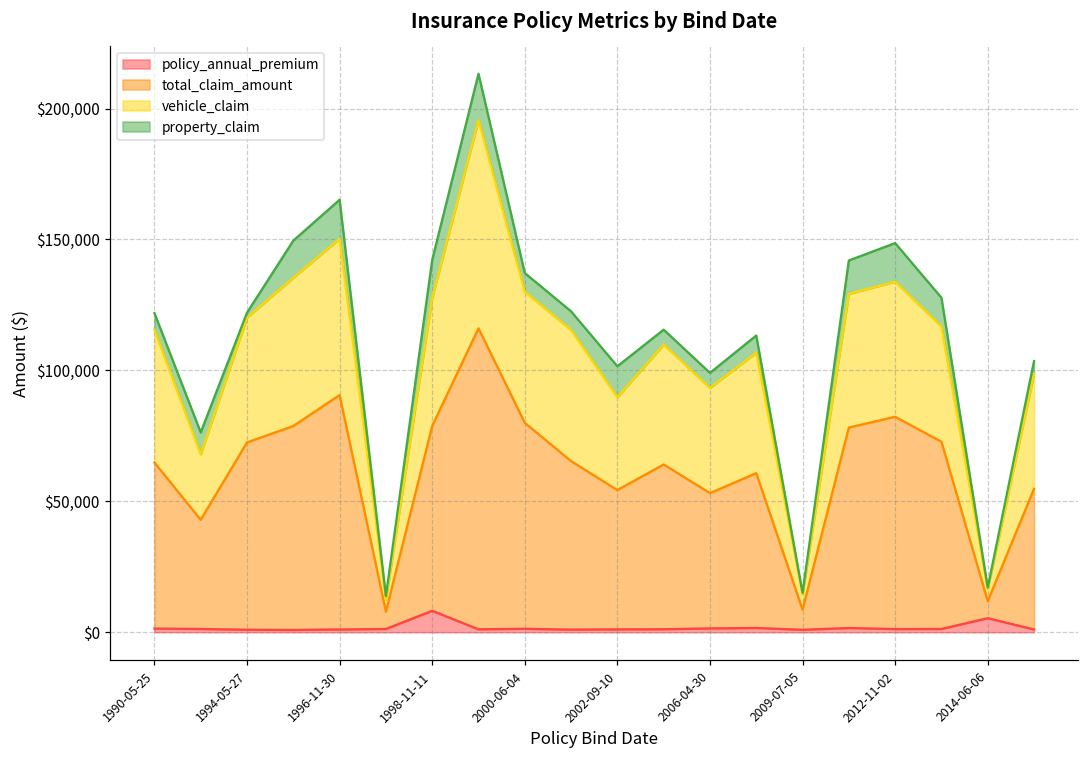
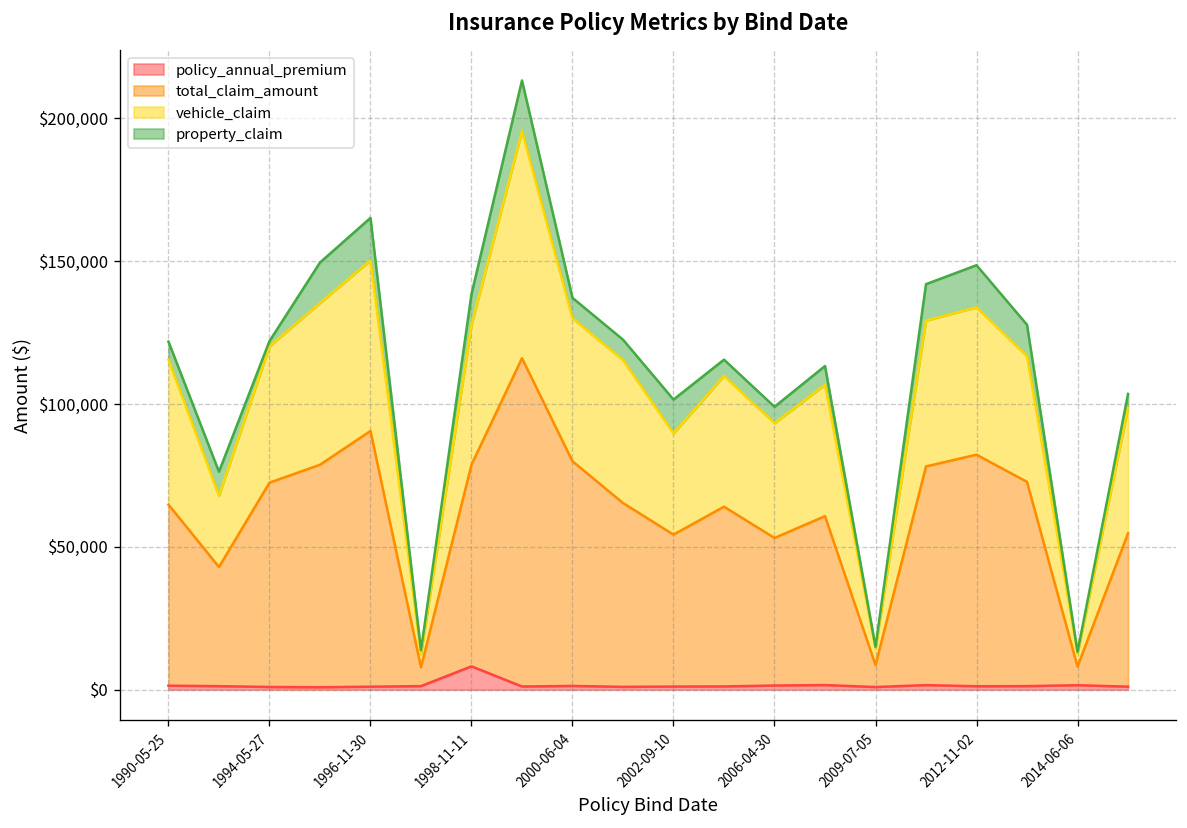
  {
    "policy_annual_premium": {
      "1994-05-27": "$1,000",
      "1998-11-11": "$8,000",
-     "2014-06-06": "$5,000"
+     "2014-06-06": "$2,000"
    },
    "property_claim": {
      "1994-05-27": "$2,000",
-     "1998-11-11": "$15,000"
+     "1998-11-11": "$11,000"
    }
  }
